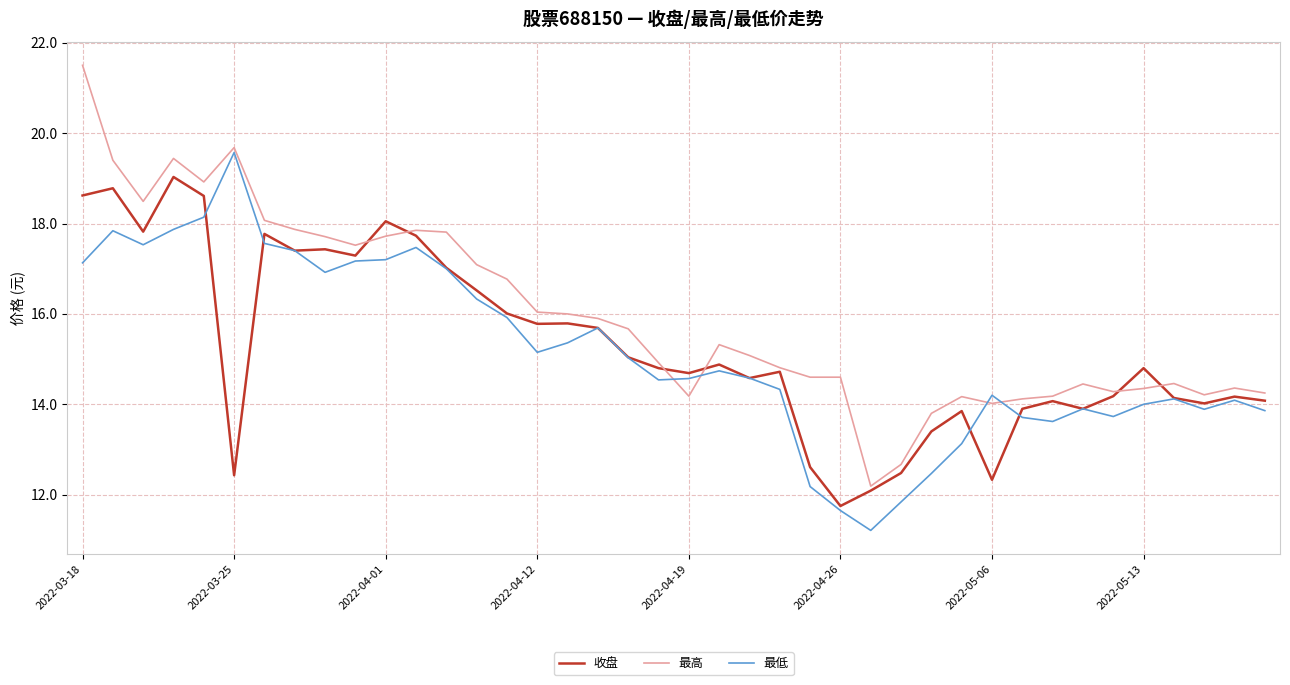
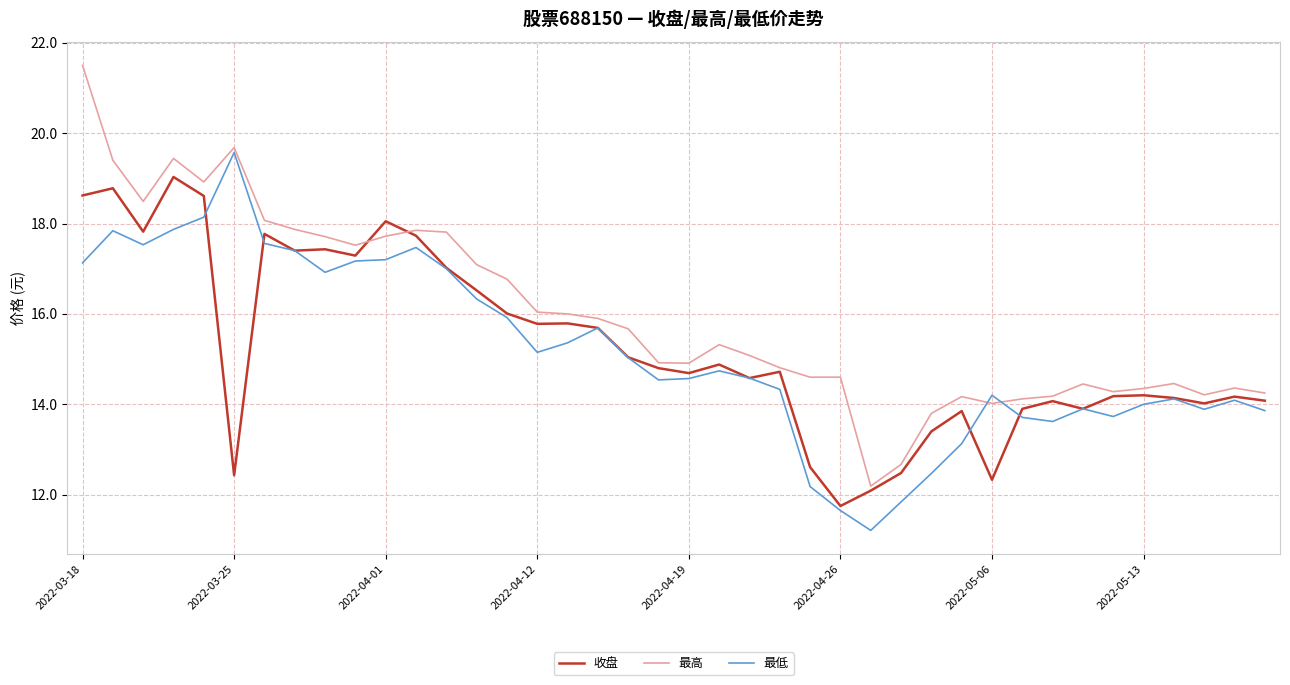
  {
    "收盘": {
      "2022-03-18": 18.6,
      "2022-03-25": 12.4,
      "2022-04-01": 18.1,
      "2022-04-12": 15.8,
      "2022-04-19": 14.7,
      "2022-04-26": 11.8,
      "2022-05-06": 12.3,
-     "2022-05-13": 14.8
+     "2022-05-13": 14.2
    },
    "最高": {
      "2022-03-18": 21.5,
      "2022-03-25": 19.7,
      "2022-04-01": 17.7,
      "2022-04-12": 16.0,
-     "2022-04-19": 14.2,
+     "2022-04-19": 14.9,
      "2022-04-26": 14.6,
      "2022-05-06": 14.0,
      "2022-05-13": 14.4
    },
    "最低": {
      "2022-03-18": 17.1,
      "2022-03-25": 19.6,
      "2022-04-01": 17.2,
      "2022-04-12": 15.2,
      "2022-04-19": 14.6,
      "2022-04-26": 11.7,
      "2022-05-06": 14.2,
      "2022-05-13": 14.0
    }
  }
